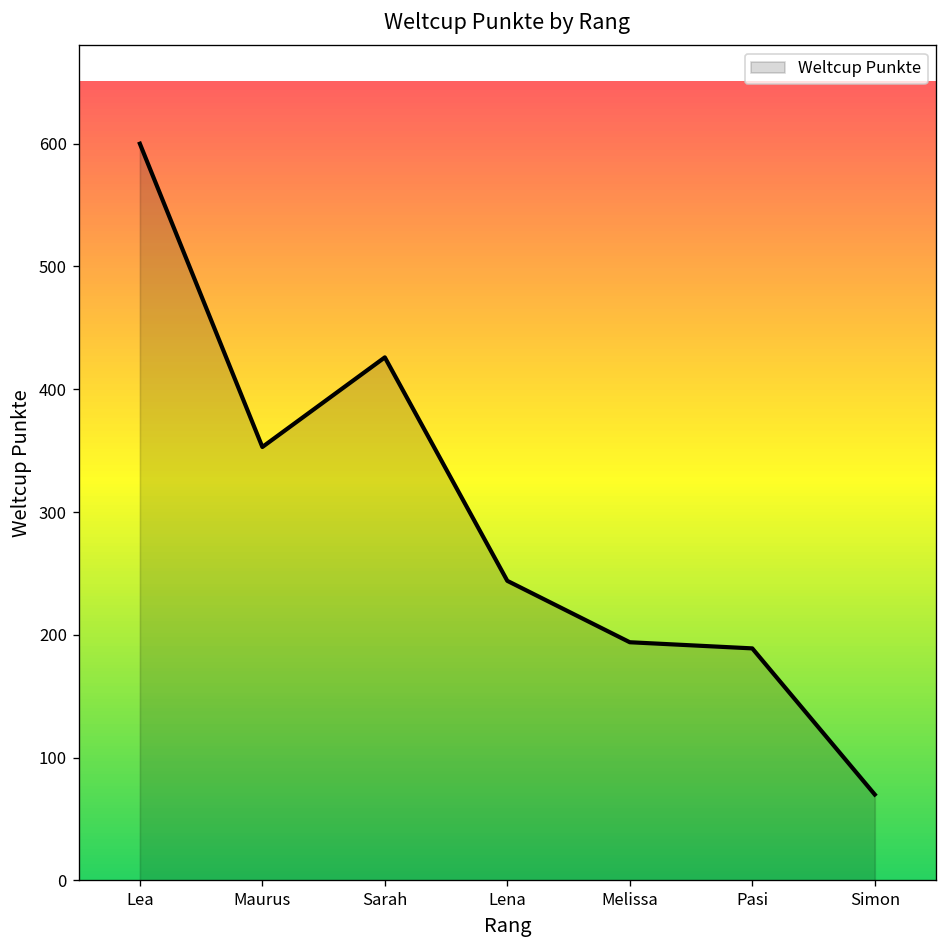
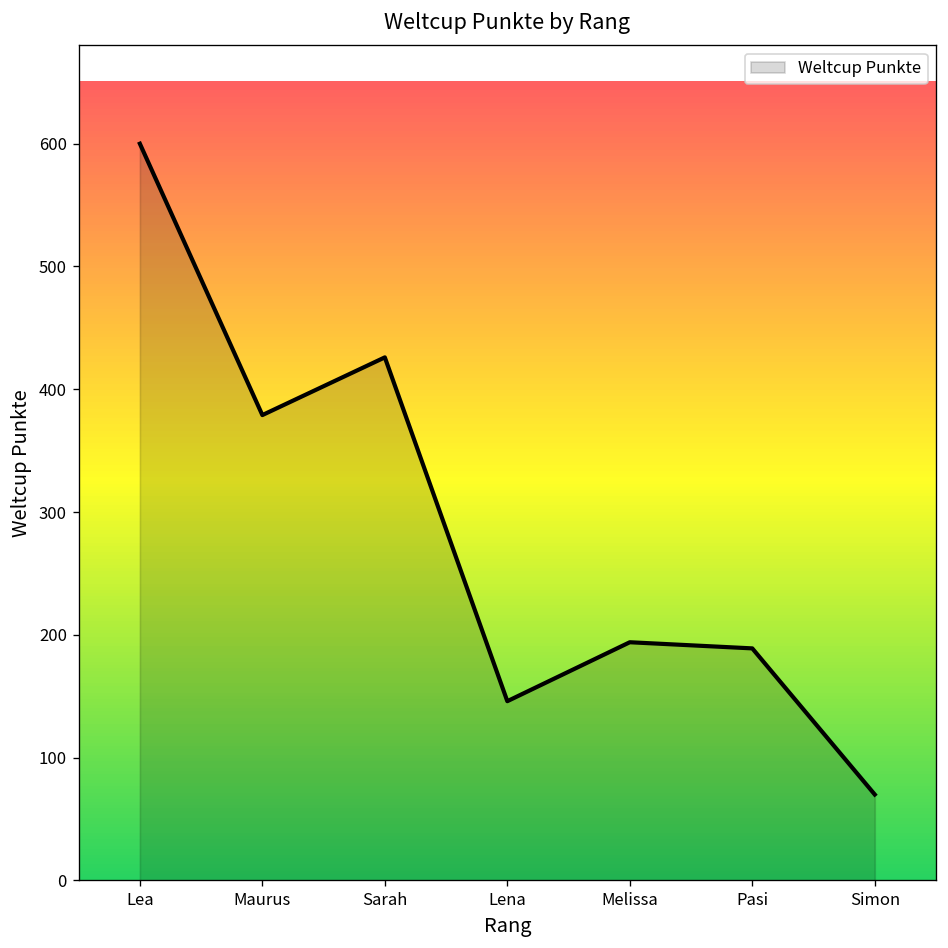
  {
    "Lea": 600,
-   "Maurus": 353,
+   "Maurus": 379,
    "Sarah": 426,
-   "Lena": 244,
+   "Lena": 146,
    "Melissa": 194,
    "Pasi": 189,
    "Simon": 70
  }
